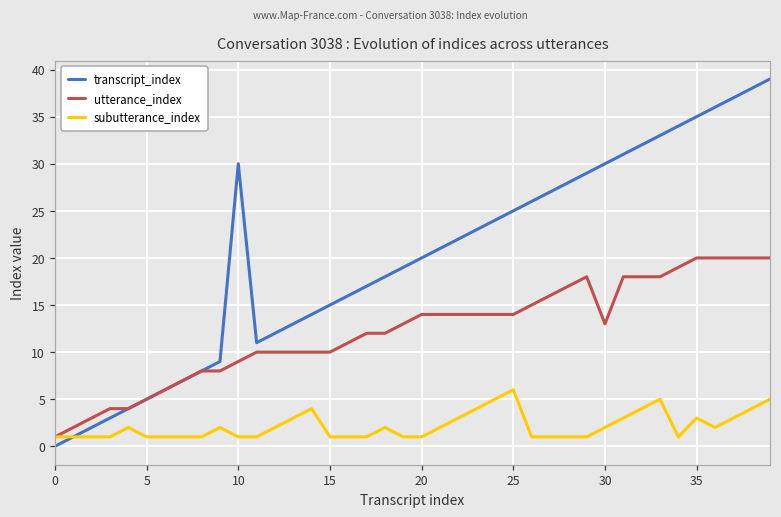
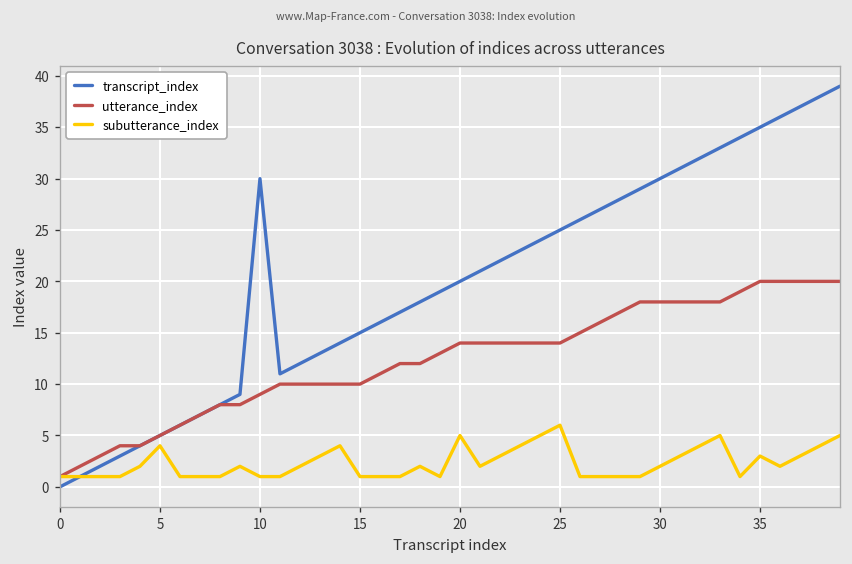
  {
    "transcript_index": {
      "0": 0,
      "10": 30,
      "15": 15,
      "20": 20,
      "25": 25,
      "30": 30,
      "35": 35
    },
    "utterance_index": {
      "10": 9,
      "15": 10,
      "20": 14,
      "25": 14,
-     "30": 13,
+     "30": 18,
      "35": 20
    },
    "subutterance_index": {
-     "5": 1,
+     "5": 4,
      "10": 1,
      "15": 1,
-     "20": 1,
+     "20": 5,
      "25": 6,
      "30": 2,
      "35": 3
    }
  }
